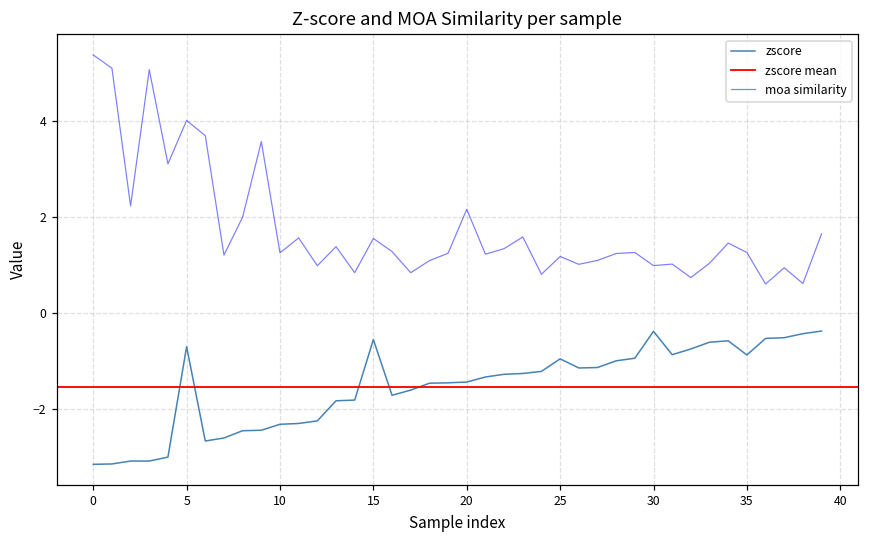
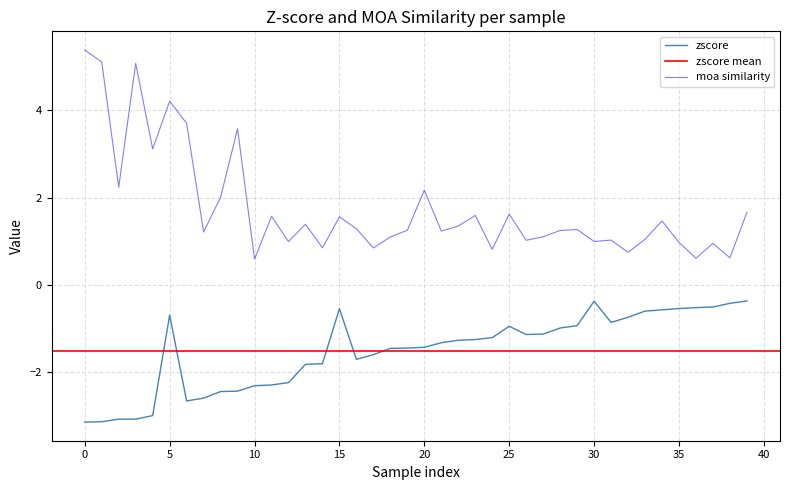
  {
    "zscore": {
      "0": -3.2,
      "5": -0.7,
      "10": -2.3,
      "15": -0.5,
      "20": -1.4,
      "25": -1.0,
      "30": -0.4,
-     "35": -0.9
+     "35": -0.5
    },
    "moa similarity": {
      "0": 5.4,
-     "5": 4.0,
-     "10": 1.3,
+     "5": 4.2,
+     "10": 0.6,
      "15": 1.6,
      "20": 2.2,
-     "25": 1.2,
+     "25": 1.6,
      "30": 1.0,
-     "35": 1.3
+     "35": 1.0
    }
  }
